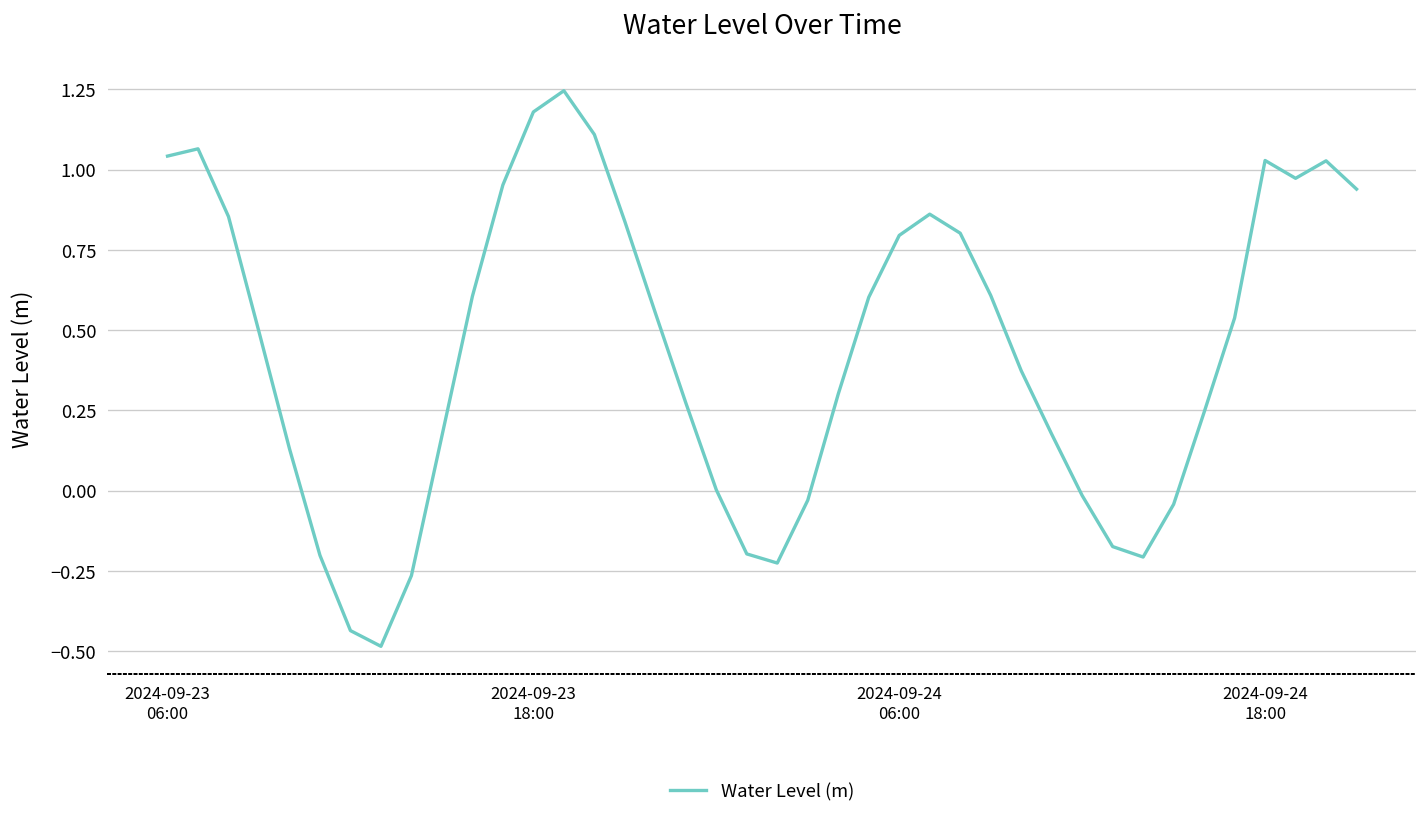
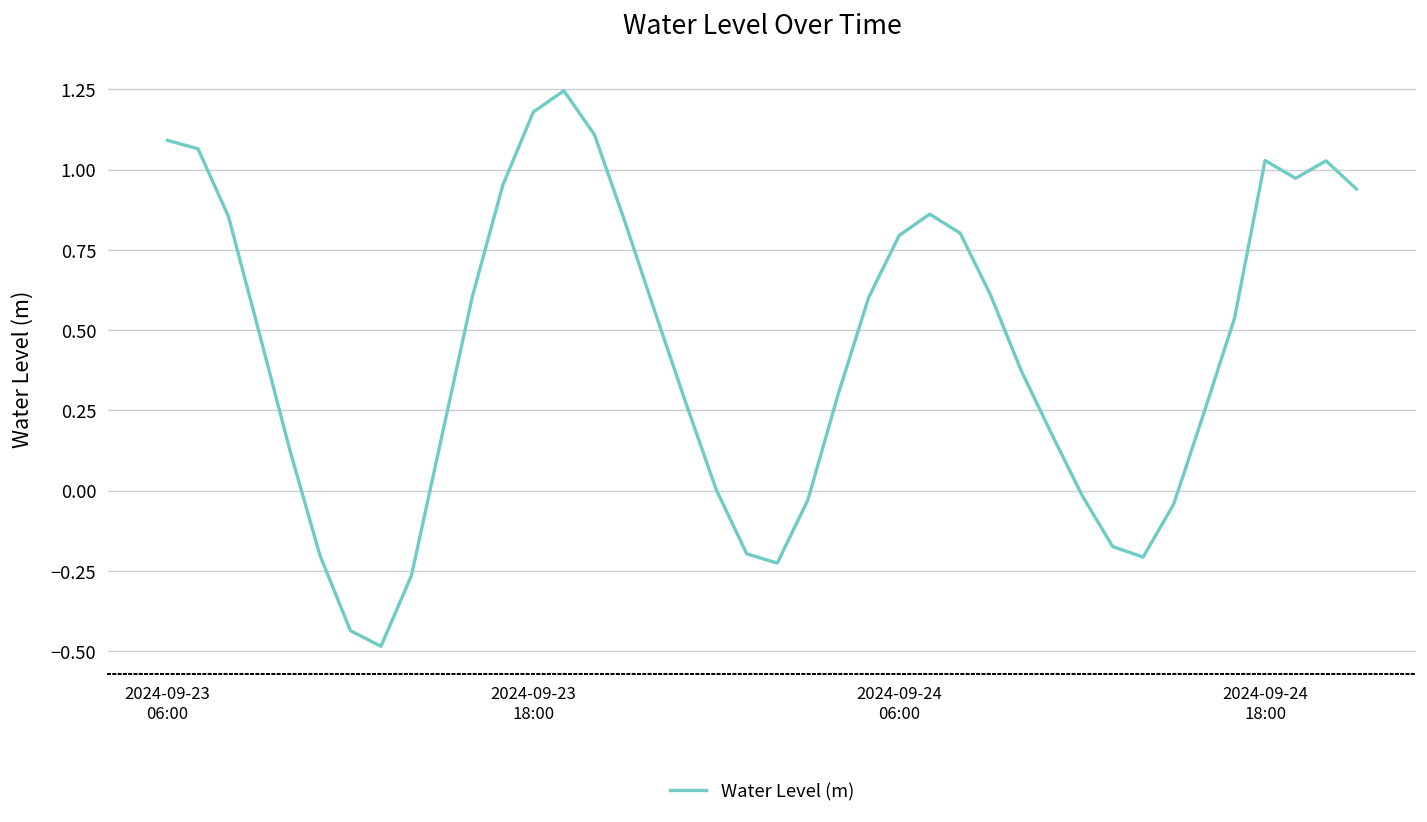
  {
-   "2024-09-23 06:00": 1.04,
+   "2024-09-23 06:00": 1.09,
    "2024-09-23 18:00": 1.18,
    "2024-09-24 06:00": 0.80,
    "2024-09-24 18:00": 1.03
  }
